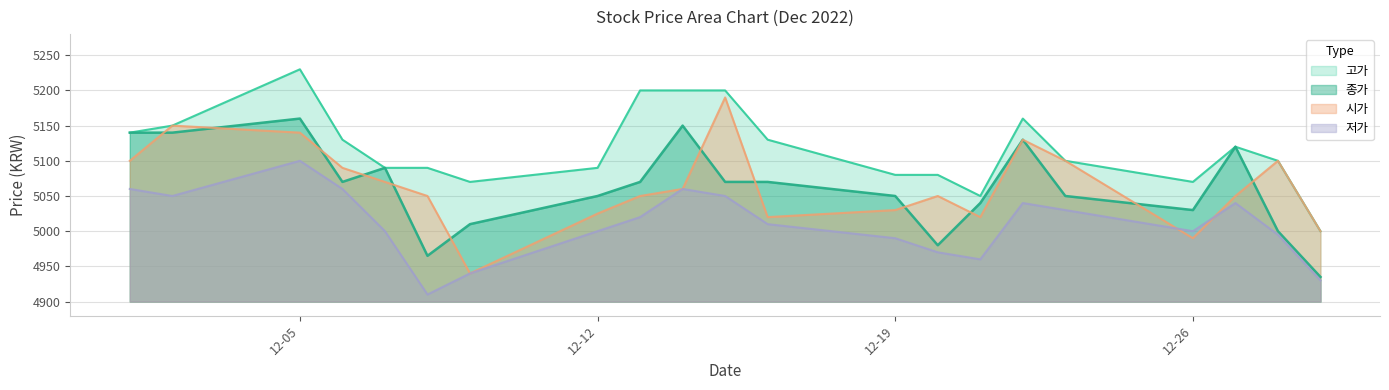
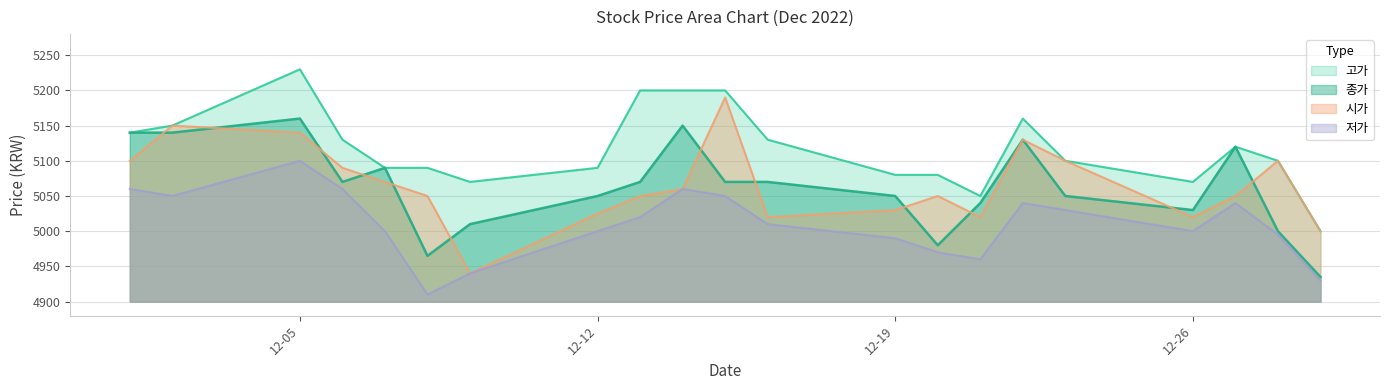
  {
    "시가": {
      "12-05": 5140,
      "12-12": 5030,
      "12-19": 5030,
-     "12-26": 4990
+     "12-26": 5020
    }
  }
